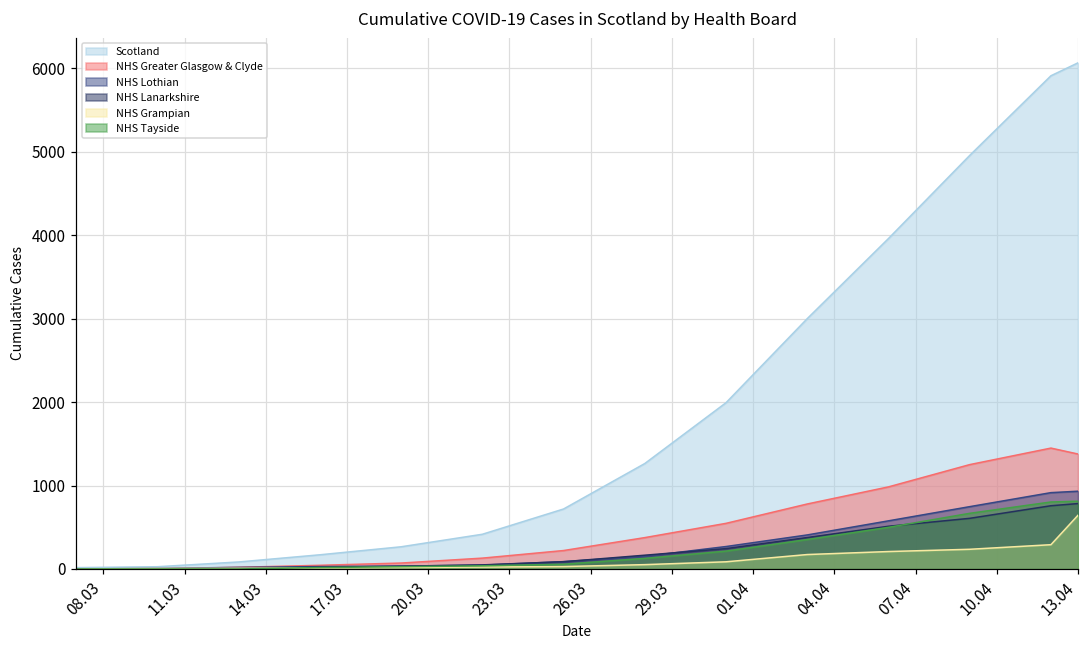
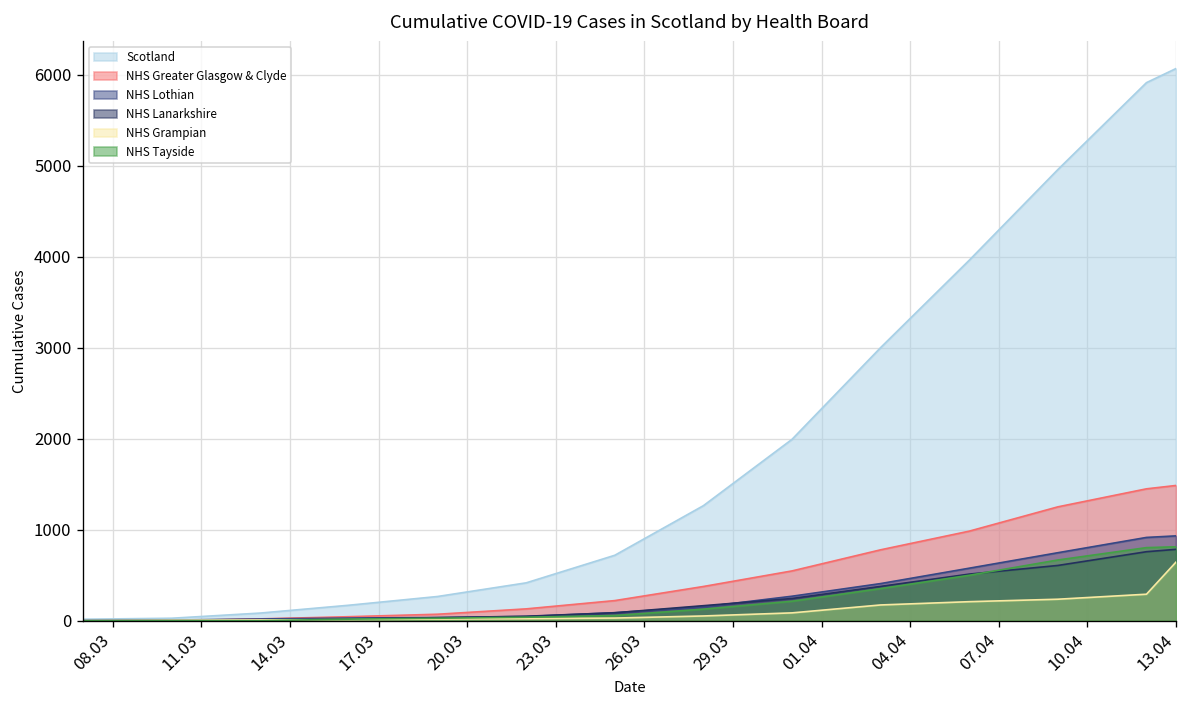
  {
    "Scotland": {
      "13.04": 6100
    },
    "NHS Greater Glasgow & Clyde": {
-     "13.04": 1400
+     "13.04": 1500
    },
    "NHS Grampian": {
      "13.04": 600
    }
  }
